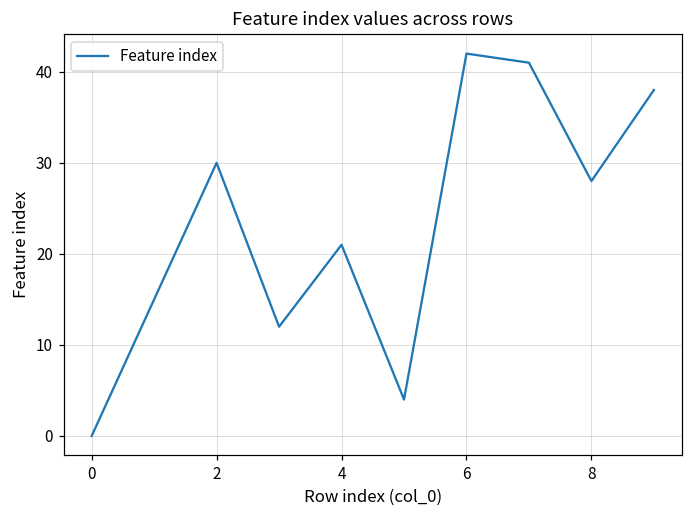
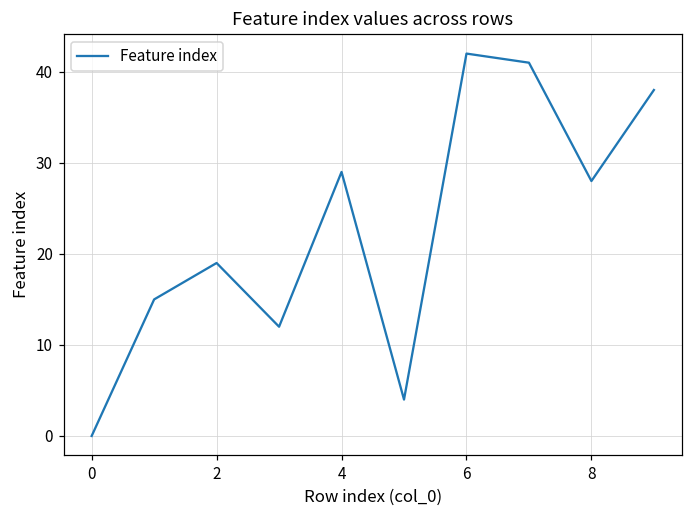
  {
    "0": 0,
-   "2": 30,
-   "4": 21,
+   "2": 19,
+   "4": 29,
    "6": 42,
    "8": 28
  }
